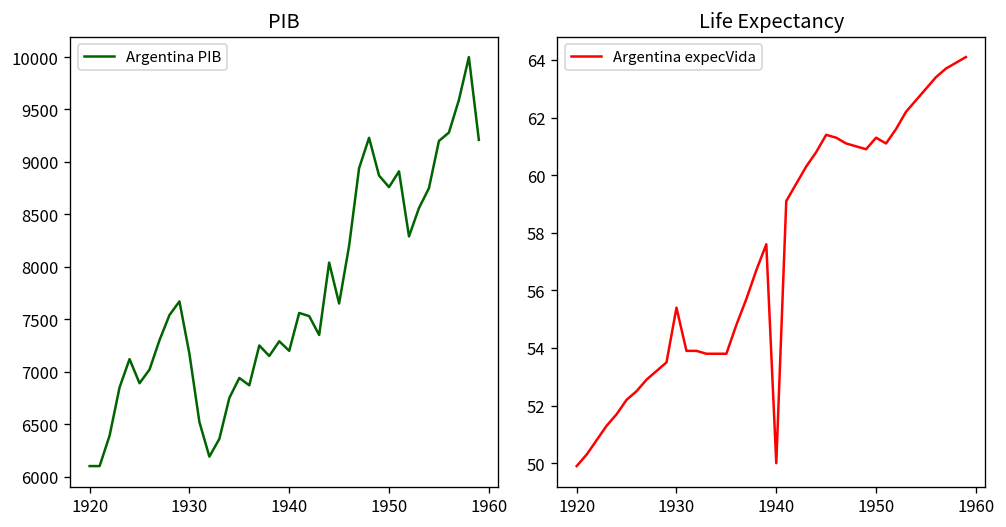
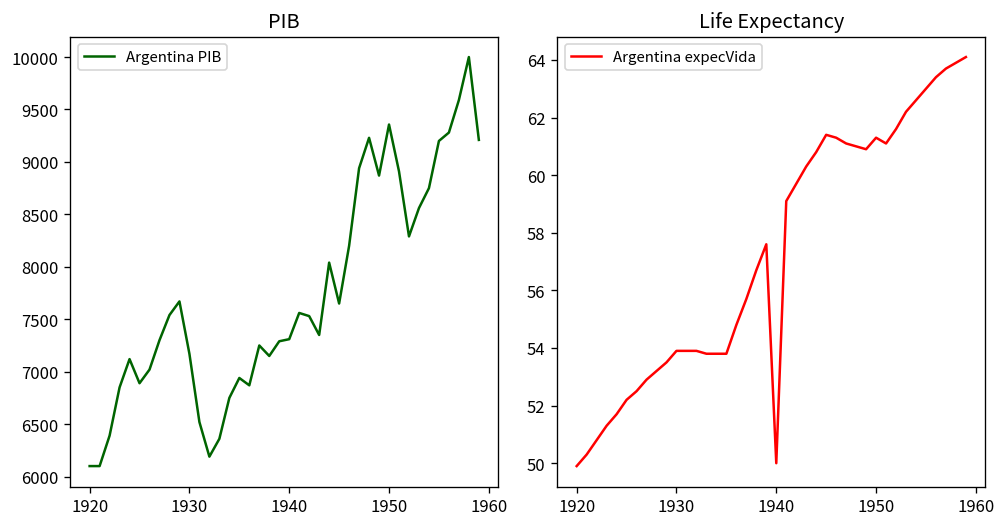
  {
    "PIB": {
      "1920": 6100,
      "1930": 7200,
-     "1940": 7200,
-     "1950": 8800
+     "1940": 7300,
+     "1950": 9400
    },
    "Life Expectancy": {
      "1920": 49.9,
-     "1930": 55.4,
+     "1930": 53.9,
      "1940": 50.0,
      "1950": 61.3
    }
  }
